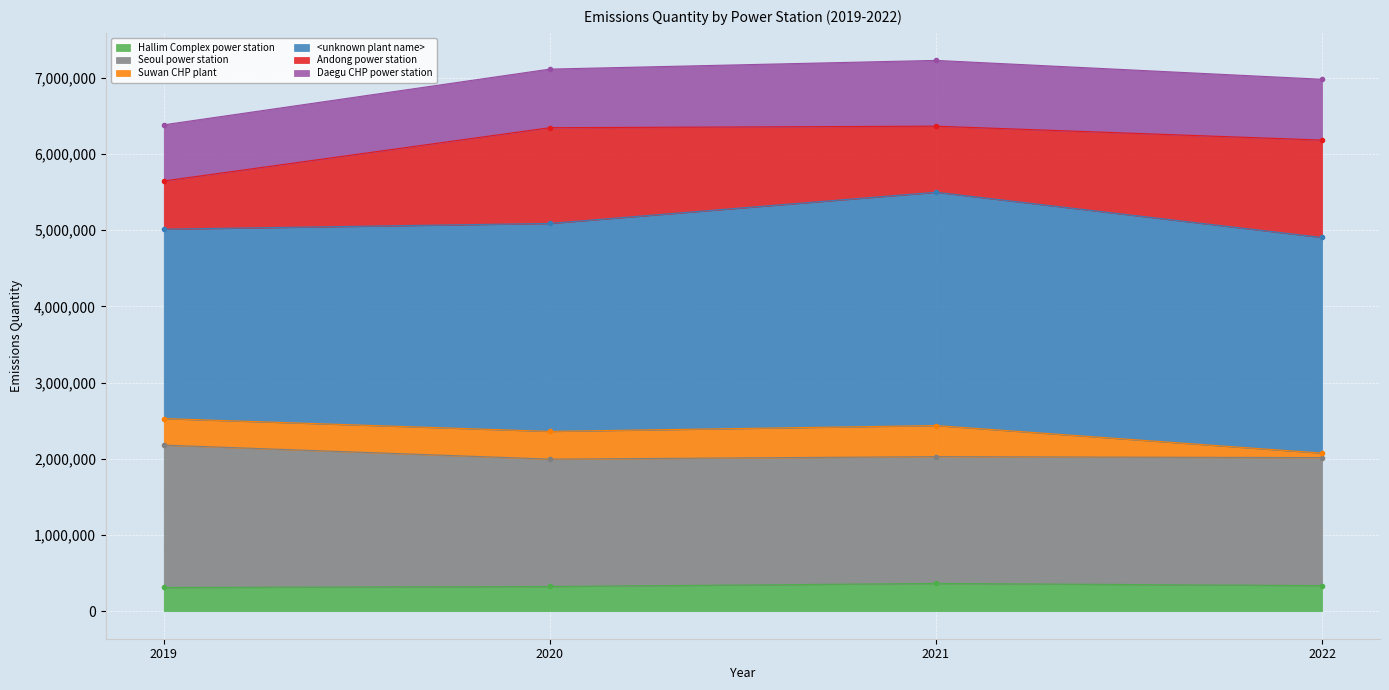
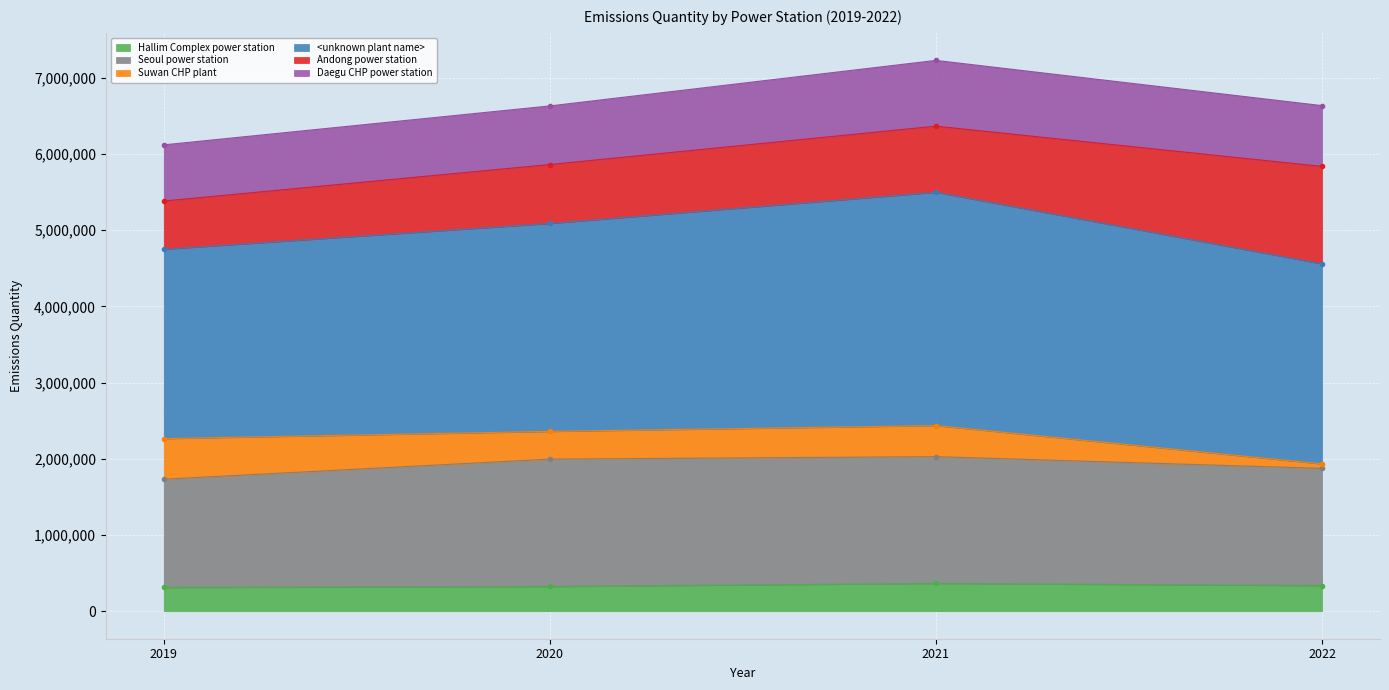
  {
    "Hallim Complex power station": {
      "2019": "300,000",
      "2020": "300,000",
      "2021": "400,000",
      "2022": "300,000"
    },
    "Seoul power station": {
-     "2019": "1,900,000",
+     "2019": "1,400,000",
      "2020": "1,700,000",
      "2021": "1,700,000",
-     "2022": "1,700,000"
+     "2022": "1,500,000"
    },
    "Suwan CHP plant": {
-     "2019": "300,000",
+     "2019": "500,000",
      "2020": "400,000",
      "2021": "400,000",
      "2022": "100,000"
    },
    "<unknown plant name>": {
      "2019": "2,500,000",
      "2020": "2,700,000",
      "2021": "3,100,000",
-     "2022": "2,800,000"
+     "2022": "2,600,000"
    },
    "Andong power station": {
      "2019": "600,000",
-     "2020": "1,300,000",
+     "2020": "800,000",
      "2021": "900,000",
      "2022": "1,300,000"
    },
    "Daegu CHP power station": {
      "2019": "700,000",
      "2020": "800,000",
      "2021": "900,000",
      "2022": "800,000"
    }
  }
